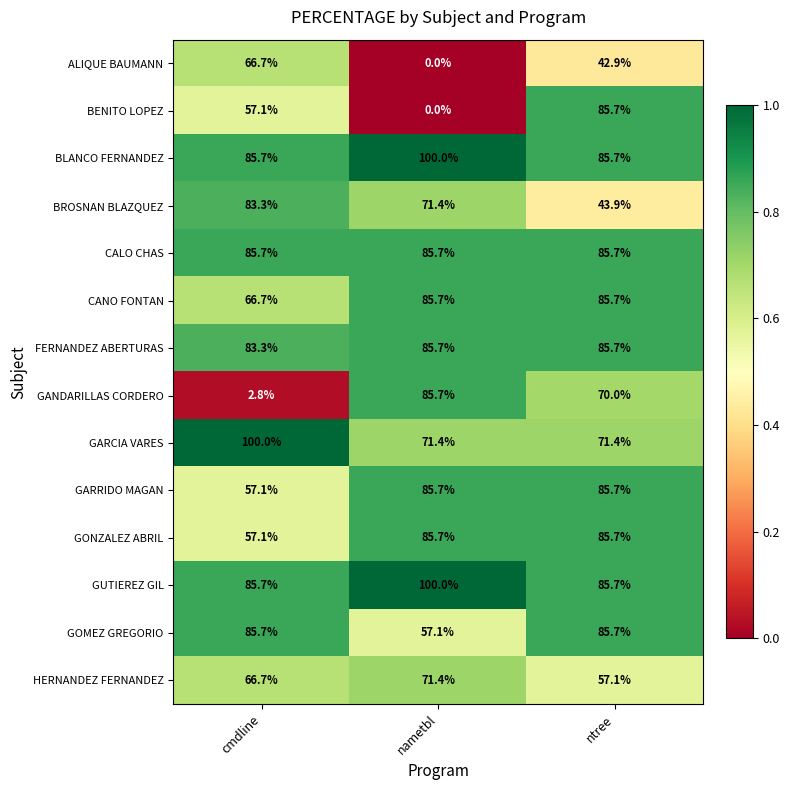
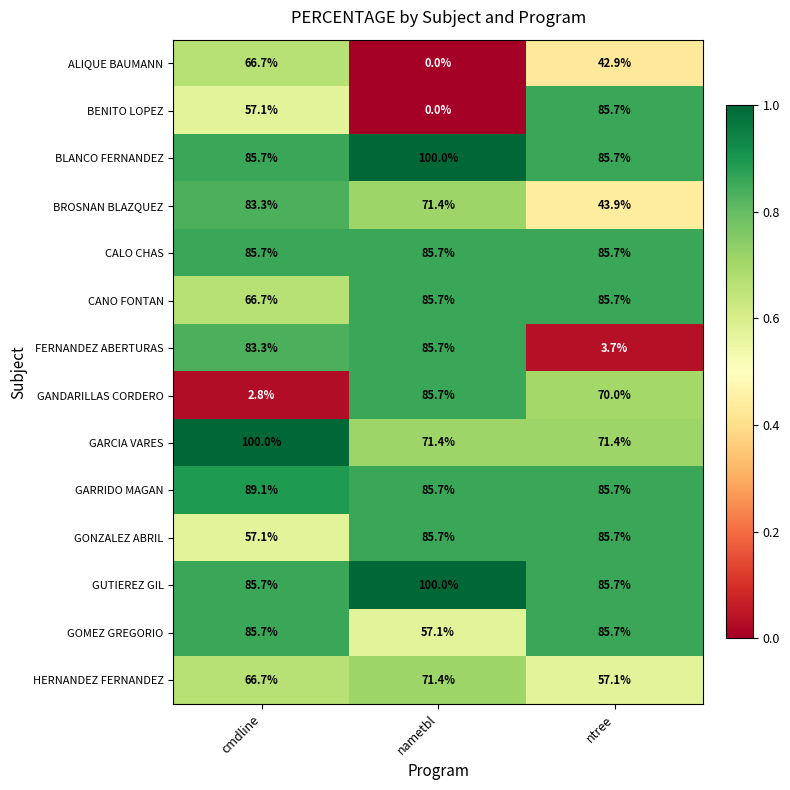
  {
    "ALIQUE BAUMANN": {
      "cmdline": "66.7%",
      "nametbl": "0.0%",
      "ntree": "42.9%"
    },
    "BENITO LOPEZ": {
      "cmdline": "57.1%",
      "nametbl": "0.0%",
      "ntree": "85.7%"
    },
    "BLANCO FERNANDEZ": {
      "cmdline": "85.7%",
      "nametbl": "100.0%",
      "ntree": "85.7%"
    },
    "BROSNAN BLAZQUEZ": {
      "cmdline": "83.3%",
      "nametbl": "71.4%",
      "ntree": "43.9%"
    },
    "CALO CHAS": {
      "cmdline": "85.7%",
      "nametbl": "85.7%",
      "ntree": "85.7%"
    },
    "CANO FONTAN": {
      "cmdline": "66.7%",
      "nametbl": "85.7%",
      "ntree": "85.7%"
    },
    "FERNANDEZ ABERTURAS": {
      "cmdline": "83.3%",
      "nametbl": "85.7%",
-     "ntree": "85.7%"
+     "ntree": "3.7%"
    },
    "GANDARILLAS CORDERO": {
      "cmdline": "2.8%",
      "nametbl": "85.7%",
      "ntree": "70.0%"
    },
    "GARCIA VARES": {
      "cmdline": "100.0%",
      "nametbl": "71.4%",
      "ntree": "71.4%"
    },
    "GARRIDO MAGAN": {
-     "cmdline": "57.1%",
+     "cmdline": "89.1%",
      "nametbl": "85.7%",
      "ntree": "85.7%"
    },
    "GONZALEZ ABRIL": {
      "cmdline": "57.1%",
      "nametbl": "85.7%",
      "ntree": "85.7%"
    },
    "GUTIEREZ GIL": {
      "cmdline": "85.7%",
      "nametbl": "100.0%",
      "ntree": "85.7%"
    },
    "GOMEZ GREGORIO": {
      "cmdline": "85.7%",
      "nametbl": "57.1%",
      "ntree": "85.7%"
    },
    "HERNANDEZ FERNANDEZ": {
      "cmdline": "66.7%",
      "nametbl": "71.4%",
      "ntree": "57.1%"
    }
  }
